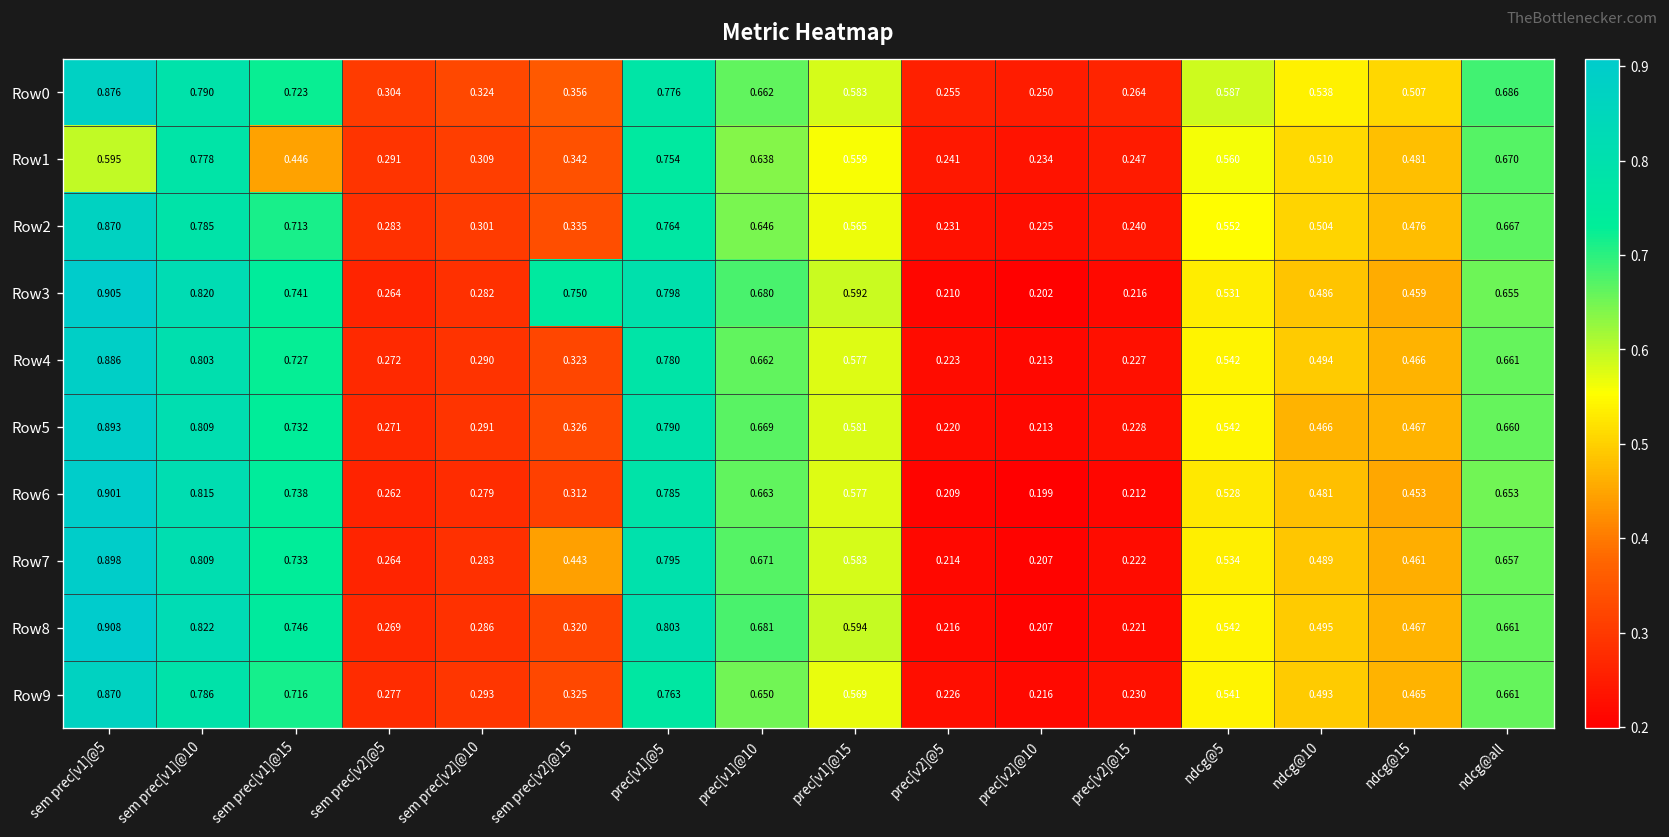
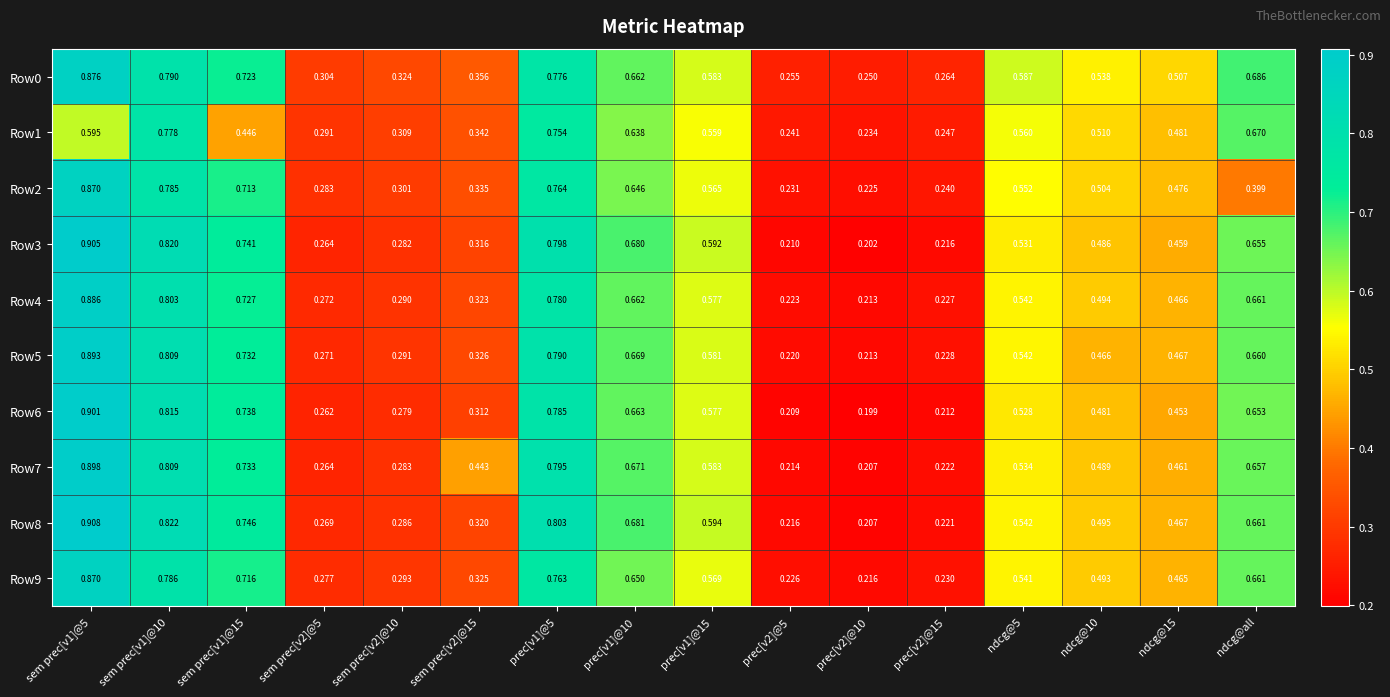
  {
    "Row0": {
      "sem prec[v1]@5": 0.876,
      "sem prec[v1]@10": 0.790,
      "sem prec[v1]@15": 0.723,
      "sem prec[v2]@5": 0.304,
      "sem prec[v2]@10": 0.324,
      "sem prec[v2]@15": 0.356,
      "prec[v1]@5": 0.776,
      "prec[v1]@10": 0.662,
      "prec[v1]@15": 0.583,
      "prec[v2]@5": 0.255,
      "prec[v2]@10": 0.250,
      "prec[v2]@15": 0.264,
      "ndcg@5": 0.587,
      "ndcg@10": 0.538,
      "ndcg@15": 0.507,
      "ndcg@all": 0.686
    },
    "Row1": {
      "sem prec[v1]@5": 0.595,
      "sem prec[v1]@10": 0.778,
      "sem prec[v1]@15": 0.446,
      "sem prec[v2]@5": 0.291,
      "sem prec[v2]@10": 0.309,
      "sem prec[v2]@15": 0.342,
      "prec[v1]@5": 0.754,
      "prec[v1]@10": 0.638,
      "prec[v1]@15": 0.559,
      "prec[v2]@5": 0.241,
      "prec[v2]@10": 0.234,
      "prec[v2]@15": 0.247,
      "ndcg@5": 0.560,
      "ndcg@10": 0.510,
      "ndcg@15": 0.481,
      "ndcg@all": 0.670
    },
    "Row2": {
      "sem prec[v1]@5": 0.870,
      "sem prec[v1]@10": 0.785,
      "sem prec[v1]@15": 0.713,
      "sem prec[v2]@5": 0.283,
      "sem prec[v2]@10": 0.301,
      "sem prec[v2]@15": 0.335,
      "prec[v1]@5": 0.764,
      "prec[v1]@10": 0.646,
      "prec[v1]@15": 0.565,
      "prec[v2]@5": 0.231,
      "prec[v2]@10": 0.225,
      "prec[v2]@15": 0.240,
      "ndcg@5": 0.552,
      "ndcg@10": 0.504,
      "ndcg@15": 0.476,
-     "ndcg@all": 0.667
+     "ndcg@all": 0.399
    },
    "Row3": {
      "sem prec[v1]@5": 0.905,
      "sem prec[v1]@10": 0.820,
      "sem prec[v1]@15": 0.741,
      "sem prec[v2]@5": 0.264,
      "sem prec[v2]@10": 0.282,
-     "sem prec[v2]@15": 0.750,
+     "sem prec[v2]@15": 0.316,
      "prec[v1]@5": 0.798,
      "prec[v1]@10": 0.680,
      "prec[v1]@15": 0.592,
      "prec[v2]@5": 0.210,
      "prec[v2]@10": 0.202,
      "prec[v2]@15": 0.216,
      "ndcg@5": 0.531,
      "ndcg@10": 0.486,
      "ndcg@15": 0.459,
      "ndcg@all": 0.655
    },
    "Row4": {
      "sem prec[v1]@5": 0.886,
      "sem prec[v1]@10": 0.803,
      "sem prec[v1]@15": 0.727,
      "sem prec[v2]@5": 0.272,
      "sem prec[v2]@10": 0.290,
      "sem prec[v2]@15": 0.323,
      "prec[v1]@5": 0.780,
      "prec[v1]@10": 0.662,
      "prec[v1]@15": 0.577,
      "prec[v2]@5": 0.223,
      "prec[v2]@10": 0.213,
      "prec[v2]@15": 0.227,
      "ndcg@5": 0.542,
      "ndcg@10": 0.494,
      "ndcg@15": 0.466,
      "ndcg@all": 0.661
    },
    "Row5": {
      "sem prec[v1]@5": 0.893,
      "sem prec[v1]@10": 0.809,
      "sem prec[v1]@15": 0.732,
      "sem prec[v2]@5": 0.271,
      "sem prec[v2]@10": 0.291,
      "sem prec[v2]@15": 0.326,
      "prec[v1]@5": 0.790,
      "prec[v1]@10": 0.669,
      "prec[v1]@15": 0.581,
      "prec[v2]@5": 0.220,
      "prec[v2]@10": 0.213,
      "prec[v2]@15": 0.228,
      "ndcg@5": 0.542,
      "ndcg@10": 0.466,
      "ndcg@15": 0.467,
      "ndcg@all": 0.660
    },
    "Row6": {
      "sem prec[v1]@5": 0.901,
      "sem prec[v1]@10": 0.815,
      "sem prec[v1]@15": 0.738,
      "sem prec[v2]@5": 0.262,
      "sem prec[v2]@10": 0.279,
      "sem prec[v2]@15": 0.312,
      "prec[v1]@5": 0.785,
      "prec[v1]@10": 0.663,
      "prec[v1]@15": 0.577,
      "prec[v2]@5": 0.209,
      "prec[v2]@10": 0.199,
      "prec[v2]@15": 0.212,
      "ndcg@5": 0.528,
      "ndcg@10": 0.481,
      "ndcg@15": 0.453,
      "ndcg@all": 0.653
    },
    "Row7": {
      "sem prec[v1]@5": 0.898,
      "sem prec[v1]@10": 0.809,
      "sem prec[v1]@15": 0.733,
      "sem prec[v2]@5": 0.264,
      "sem prec[v2]@10": 0.283,
      "sem prec[v2]@15": 0.443,
      "prec[v1]@5": 0.795,
      "prec[v1]@10": 0.671,
      "prec[v1]@15": 0.583,
      "prec[v2]@5": 0.214,
      "prec[v2]@10": 0.207,
      "prec[v2]@15": 0.222,
      "ndcg@5": 0.534,
      "ndcg@10": 0.489,
      "ndcg@15": 0.461,
      "ndcg@all": 0.657
    },
    "Row8": {
      "sem prec[v1]@5": 0.908,
      "sem prec[v1]@10": 0.822,
      "sem prec[v1]@15": 0.746,
      "sem prec[v2]@5": 0.269,
      "sem prec[v2]@10": 0.286,
      "sem prec[v2]@15": 0.320,
      "prec[v1]@5": 0.803,
      "prec[v1]@10": 0.681,
      "prec[v1]@15": 0.594,
      "prec[v2]@5": 0.216,
      "prec[v2]@10": 0.207,
      "prec[v2]@15": 0.221,
      "ndcg@5": 0.542,
      "ndcg@10": 0.495,
      "ndcg@15": 0.467,
      "ndcg@all": 0.661
    },
    "Row9": {
      "sem prec[v1]@5": 0.870,
      "sem prec[v1]@10": 0.786,
      "sem prec[v1]@15": 0.716,
      "sem prec[v2]@5": 0.277,
      "sem prec[v2]@10": 0.293,
      "sem prec[v2]@15": 0.325,
      "prec[v1]@5": 0.763,
      "prec[v1]@10": 0.650,
      "prec[v1]@15": 0.569,
      "prec[v2]@5": 0.226,
      "prec[v2]@10": 0.216,
      "prec[v2]@15": 0.230,
      "ndcg@5": 0.541,
      "ndcg@10": 0.493,
      "ndcg@15": 0.465,
      "ndcg@all": 0.661
    }
  }
